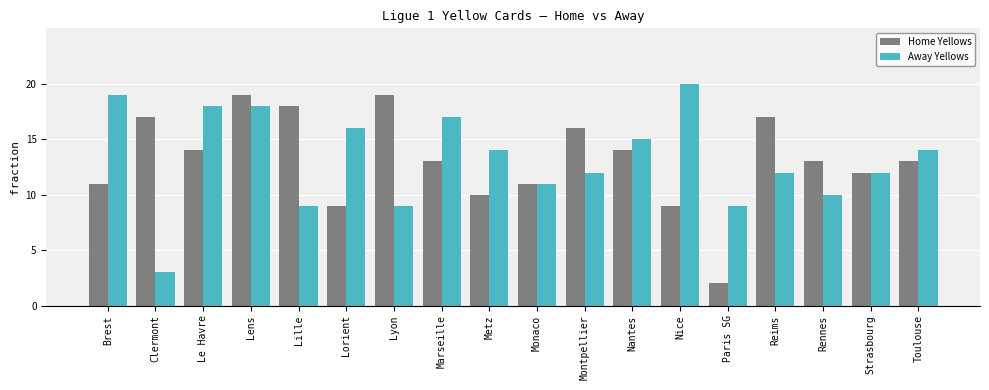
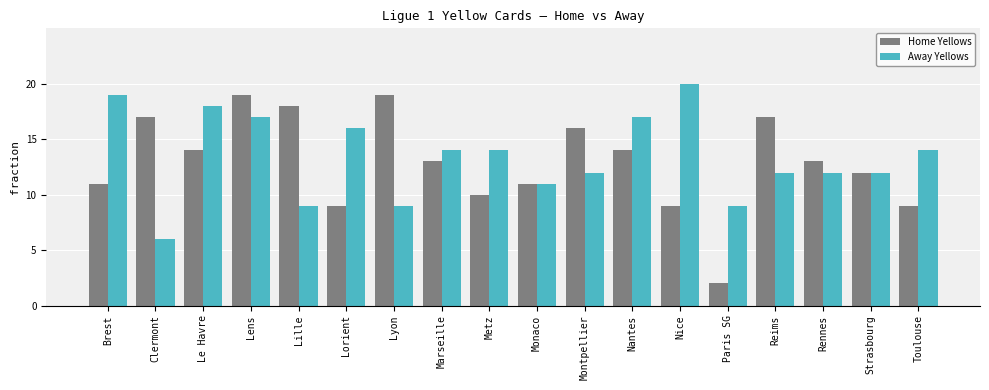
  {
    "Home Yellows": {
      "Brest": 11,
      "Clermont": 17,
      "Le Havre": 14,
      "Lens": 19,
      "Lille": 18,
      "Lorient": 9,
      "Lyon": 19,
      "Marseille": 13,
      "Metz": 10,
      "Monaco": 11,
      "Montpellier": 16,
      "Nantes": 14,
      "Nice": 9,
      "Paris SG": 2,
      "Reims": 17,
      "Rennes": 13,
      "Strasbourg": 12,
-     "Toulouse": 13
+     "Toulouse": 9
    },
    "Away Yellows": {
      "Brest": 19,
-     "Clermont": 3,
+     "Clermont": 6,
      "Le Havre": 18,
-     "Lens": 18,
+     "Lens": 17,
      "Lille": 9,
      "Lorient": 16,
      "Lyon": 9,
-     "Marseille": 17,
+     "Marseille": 14,
      "Metz": 14,
      "Monaco": 11,
      "Montpellier": 12,
-     "Nantes": 15,
+     "Nantes": 17,
      "Nice": 20,
      "Paris SG": 9,
      "Reims": 12,
-     "Rennes": 10,
+     "Rennes": 12,
      "Strasbourg": 12,
      "Toulouse": 14
    }
  }
